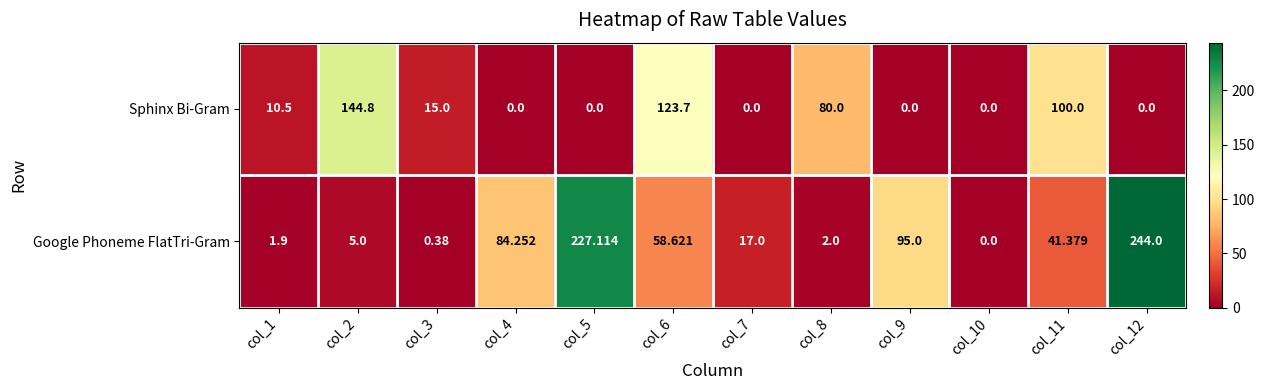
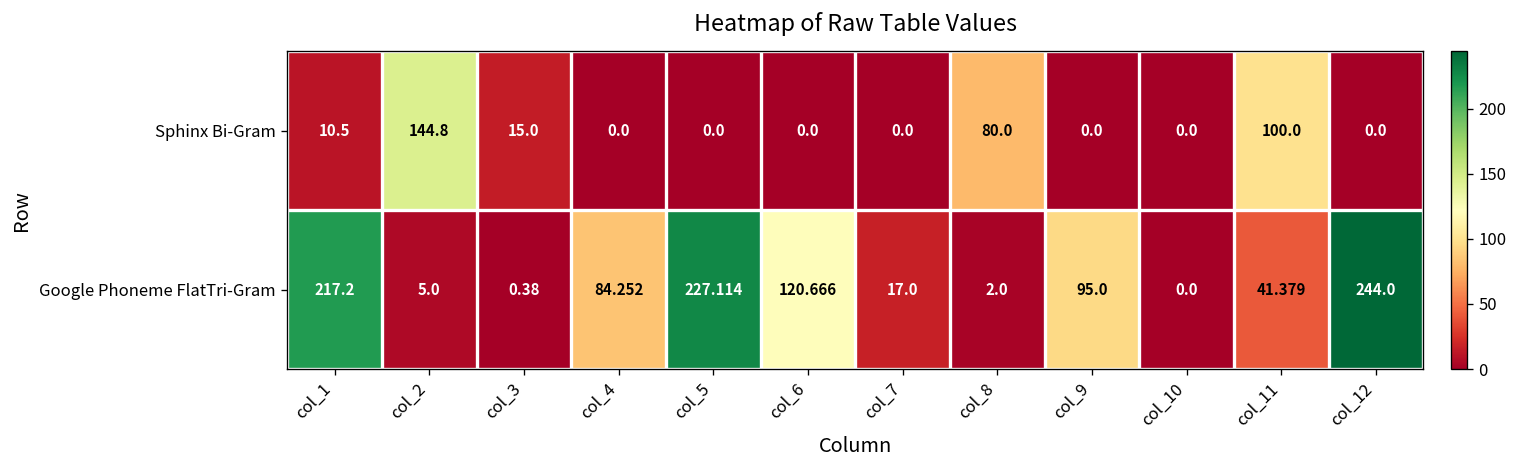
  {
    "Sphinx Bi-Gram": {
      "col_1": 10.5,
      "col_2": 144.8,
      "col_3": 15.0,
      "col_4": 0.0,
      "col_5": 0.0,
-     "col_6": 123.7,
+     "col_6": 0.0,
      "col_7": 0.0,
      "col_8": 80.0,
      "col_9": 0.0,
      "col_10": 0.0,
      "col_11": 100.0,
      "col_12": 0.0
    },
    "Google Phoneme FlatTri-Gram": {
-     "col_1": 1.9,
+     "col_1": 217.2,
      "col_2": 5.0,
      "col_3": 0.38,
      "col_4": 84.252,
      "col_5": 227.114,
-     "col_6": 58.621,
+     "col_6": 120.666,
      "col_7": 17.0,
      "col_8": 2.0,
      "col_9": 95.0,
      "col_10": 0.0,
      "col_11": 41.379,
      "col_12": 244.0
    }
  }
